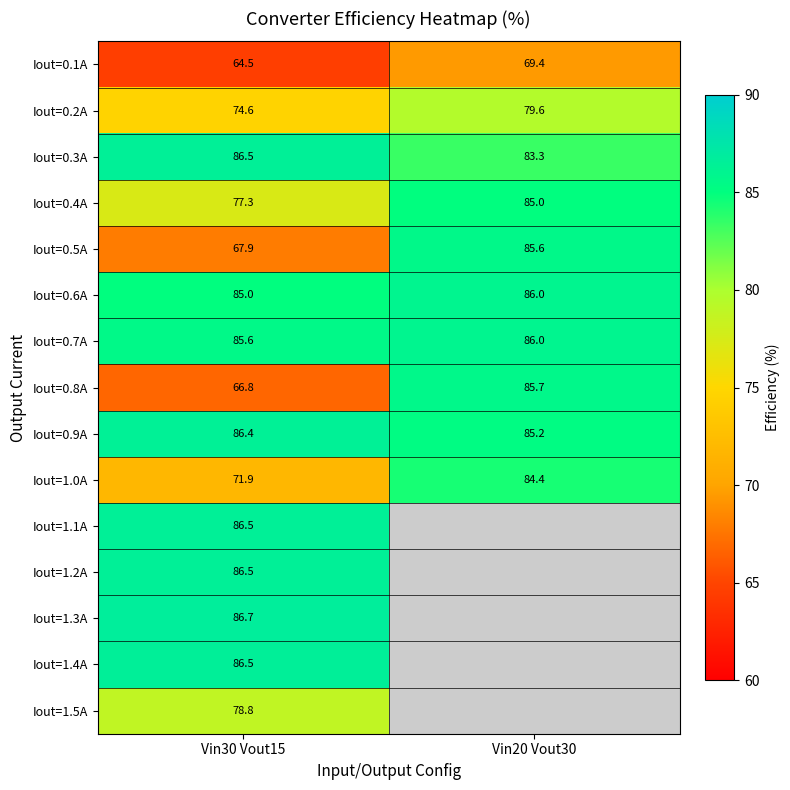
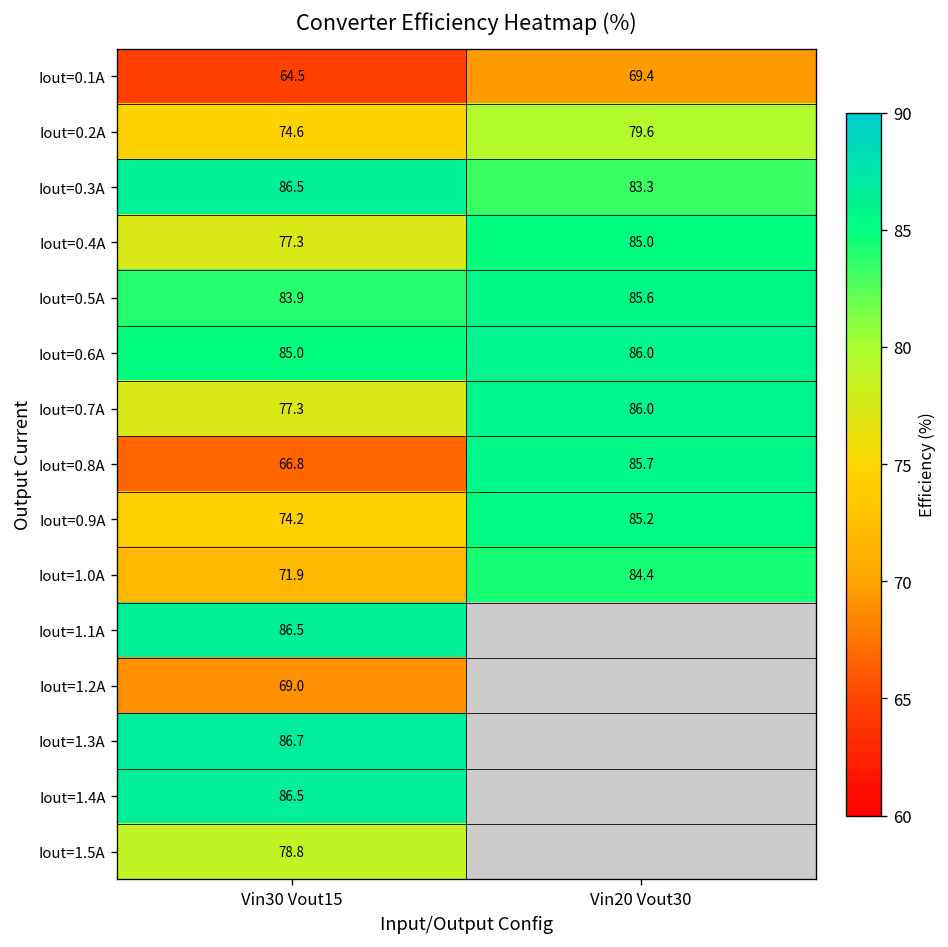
  {
    "Iout=0.1A": {
      "Vin30 Vout15": 64.5,
      "Vin20 Vout30": 69.4
    },
    "Iout=0.2A": {
      "Vin30 Vout15": 74.6,
      "Vin20 Vout30": 79.6
    },
    "Iout=0.3A": {
      "Vin30 Vout15": 86.5,
      "Vin20 Vout30": 83.3
    },
    "Iout=0.4A": {
      "Vin30 Vout15": 77.3,
      "Vin20 Vout30": 85.0
    },
    "Iout=0.5A": {
-     "Vin30 Vout15": 67.9,
+     "Vin30 Vout15": 83.9,
      "Vin20 Vout30": 85.6
    },
    "Iout=0.6A": {
      "Vin30 Vout15": 85.0,
      "Vin20 Vout30": 86.0
    },
    "Iout=0.7A": {
-     "Vin30 Vout15": 85.6,
+     "Vin30 Vout15": 77.3,
      "Vin20 Vout30": 86.0
    },
    "Iout=0.8A": {
      "Vin30 Vout15": 66.8,
      "Vin20 Vout30": 85.7
    },
    "Iout=0.9A": {
-     "Vin30 Vout15": 86.4,
+     "Vin30 Vout15": 74.2,
      "Vin20 Vout30": 85.2
    },
    "Iout=1.0A": {
      "Vin30 Vout15": 71.9,
      "Vin20 Vout30": 84.4
    },
    "Iout=1.1A": {
      "Vin30 Vout15": 86.5
    },
    "Iout=1.2A": {
-     "Vin30 Vout15": 86.5
+     "Vin30 Vout15": 69.0
    },
    "Iout=1.3A": {
      "Vin30 Vout15": 86.7
    },
    "Iout=1.4A": {
      "Vin30 Vout15": 86.5
    },
    "Iout=1.5A": {
      "Vin30 Vout15": 78.8
    }
  }
